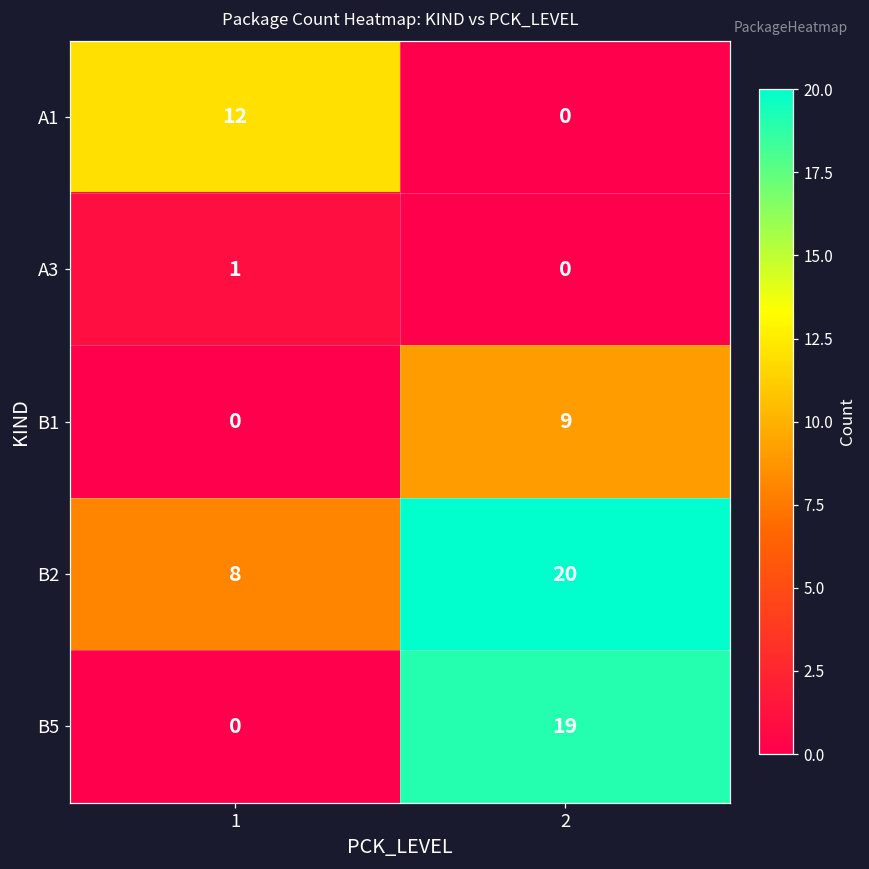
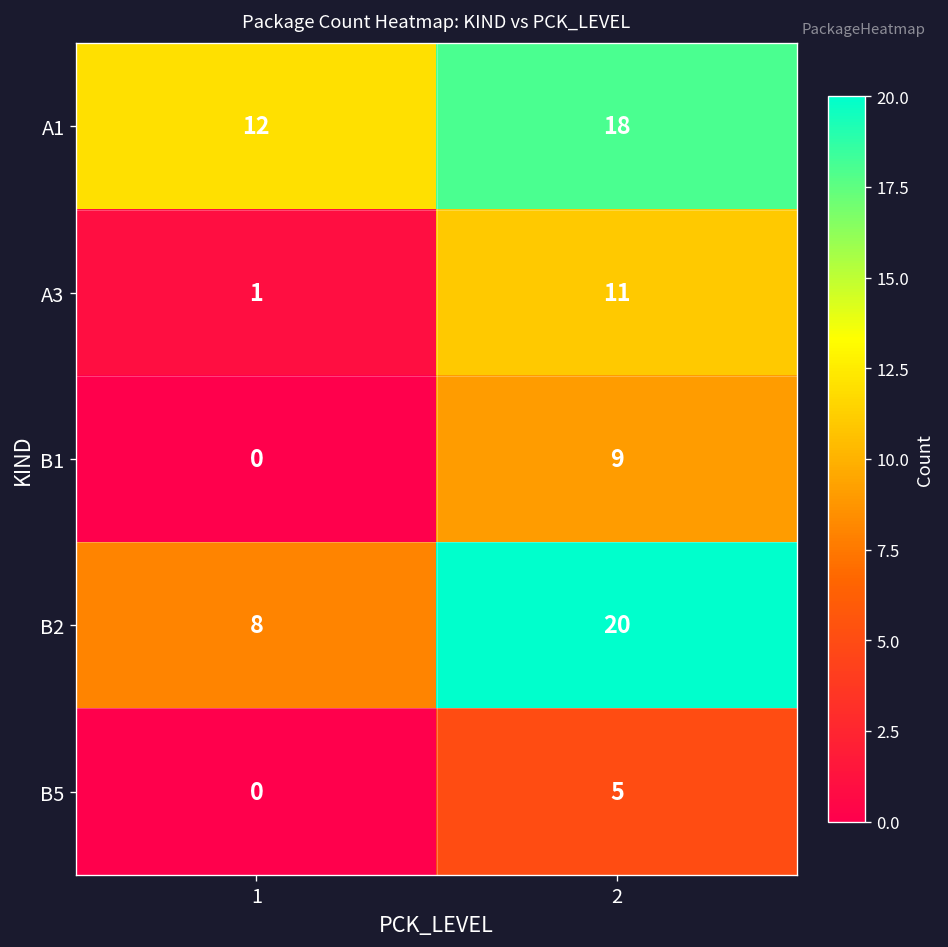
  {
    "A1": {
      "1": 12,
-     "2": 0
+     "2": 18
    },
    "A3": {
      "1": 1,
-     "2": 0
+     "2": 11
    },
    "B1": {
      "1": 0,
      "2": 9
    },
    "B2": {
      "1": 8,
      "2": 20
    },
    "B5": {
      "1": 0,
-     "2": 19
+     "2": 5
    }
  }
